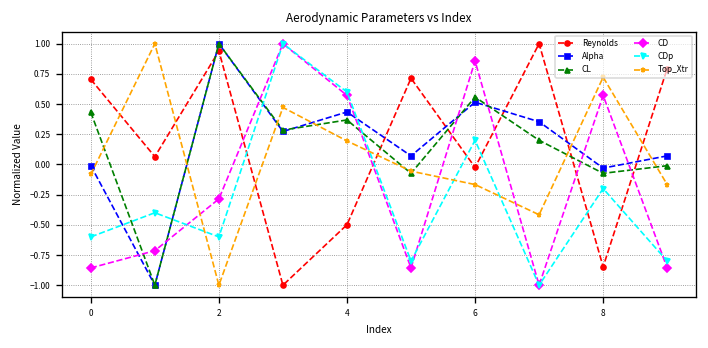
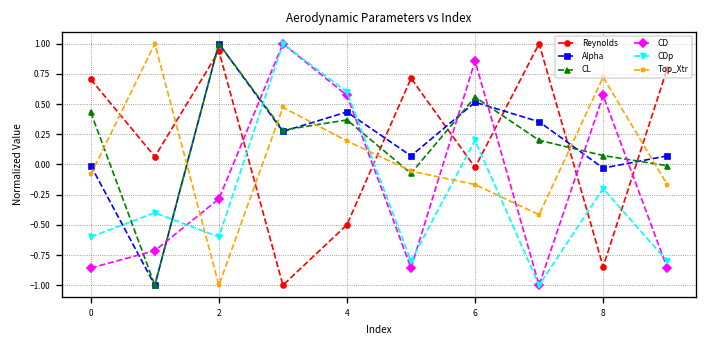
  {
    "Reynolds": {
      "0": 0.70,
      "2": 0.94,
      "4": -0.50,
      "6": -0.02,
      "8": -0.85
    },
    "Alpha": {
      "0": -0.01,
      "4": 0.43,
      "6": 0.52,
      "8": -0.03
    },
    "CL": {
      "0": 0.43,
      "4": 0.37,
      "6": 0.56,
-     "8": -0.07
+     "8": 0.07
    },
    "CD": {
      "0": -0.86,
      "2": -0.29,
      "4": 0.57,
      "6": 0.86,
      "8": 0.57
    },
    "CDp": {
      "0": -0.60,
      "2": -0.60,
      "4": 0.60,
      "6": 0.20,
      "8": -0.20
    },
    "Top_Xtr": {
      "0": -0.08,
      "2": -1.00,
      "4": 0.19,
      "6": -0.17
    }
  }
